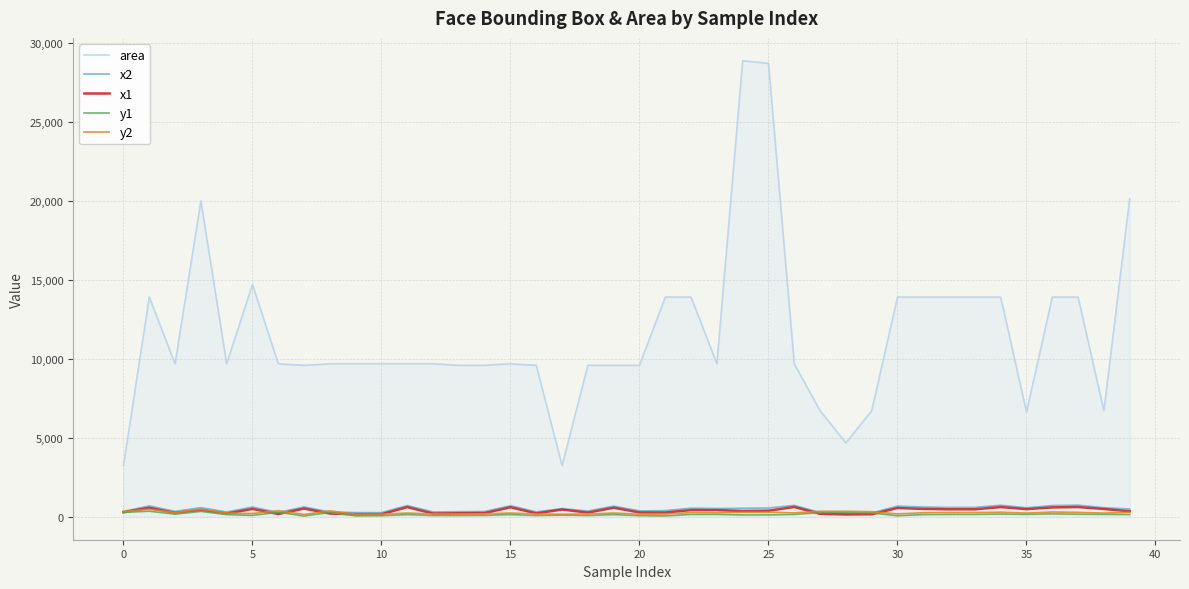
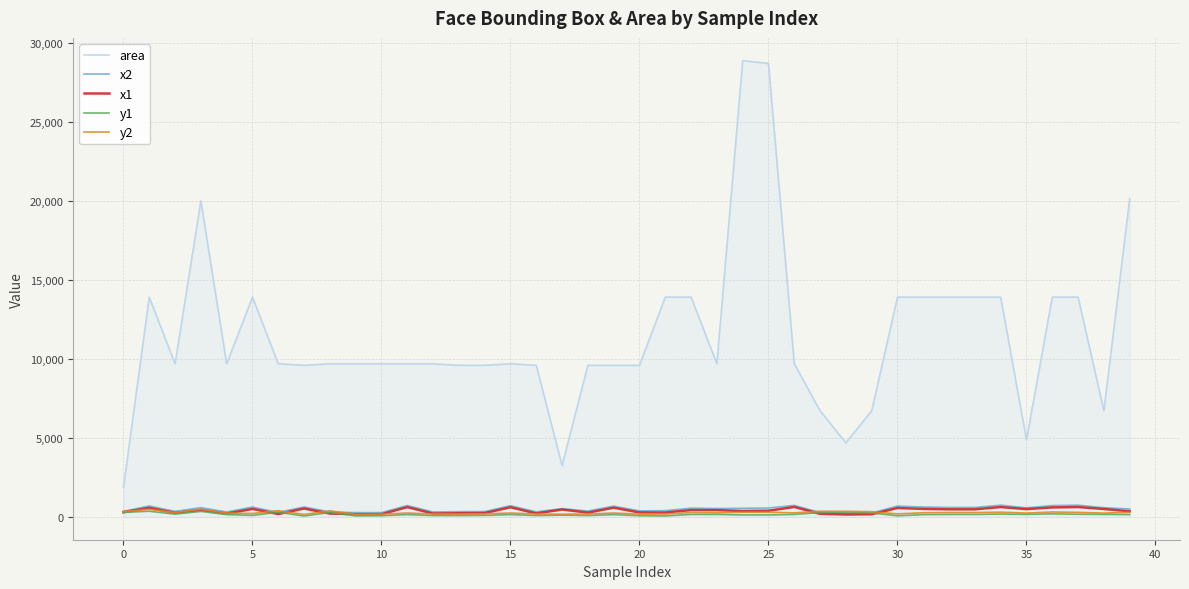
  {
    "area": {
-     "0": "3,200",
-     "5": "14,700",
+     "0": "1,900",
+     "5": "13,900",
      "10": "9,700",
      "15": "9,700",
      "20": "9,600",
      "25": "28,700",
      "30": "13,900",
-     "35": "6,600"
+     "35": "4,900"
    },
    "x2": {
      "25": "600"
    },
    "y1": {
      "25": "100"
    }
  }
